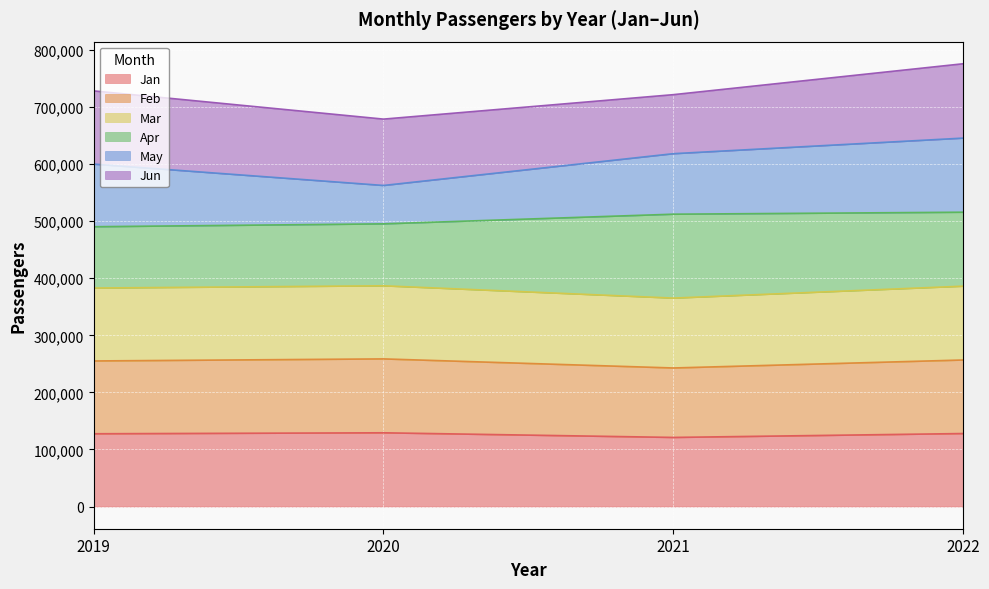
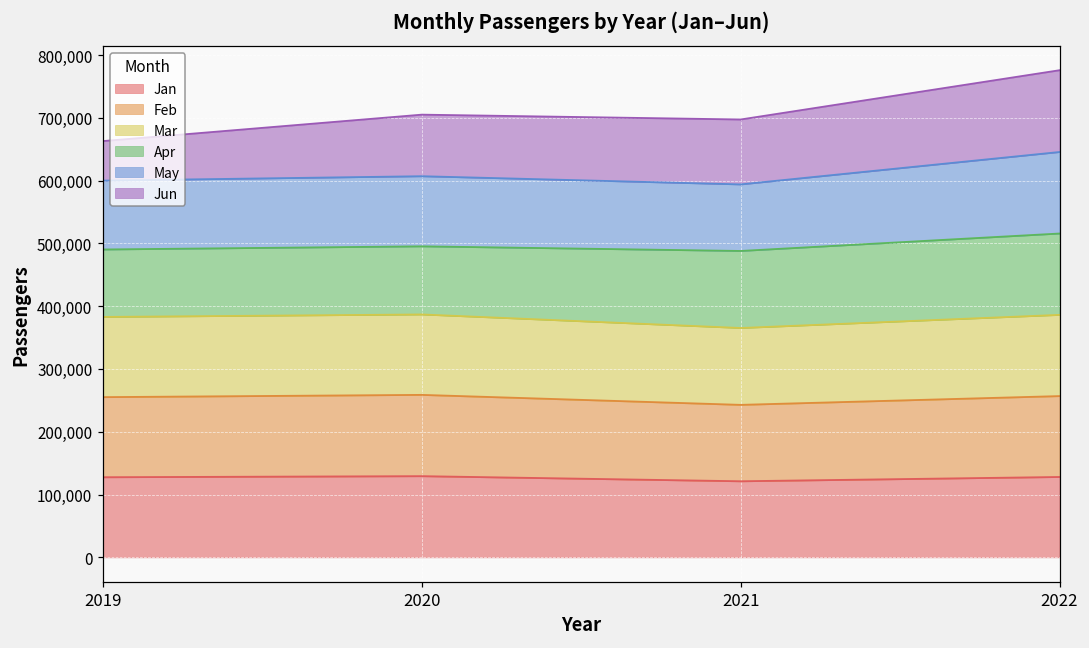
  {
    "Apr": {
      "2019": "110,000",
      "2020": "110,000",
-     "2021": "150,000",
+     "2021": "120,000",
      "2022": "130,000"
    },
    "May": {
      "2019": "110,000",
-     "2020": "70,000",
+     "2020": "110,000",
      "2021": "110,000",
      "2022": "130,000"
    },
    "Jun": {
-     "2019": "130,000",
-     "2020": "120,000",
+     "2019": "60,000",
+     "2020": "100,000",
      "2021": "100,000",
      "2022": "130,000"
    }
  }
